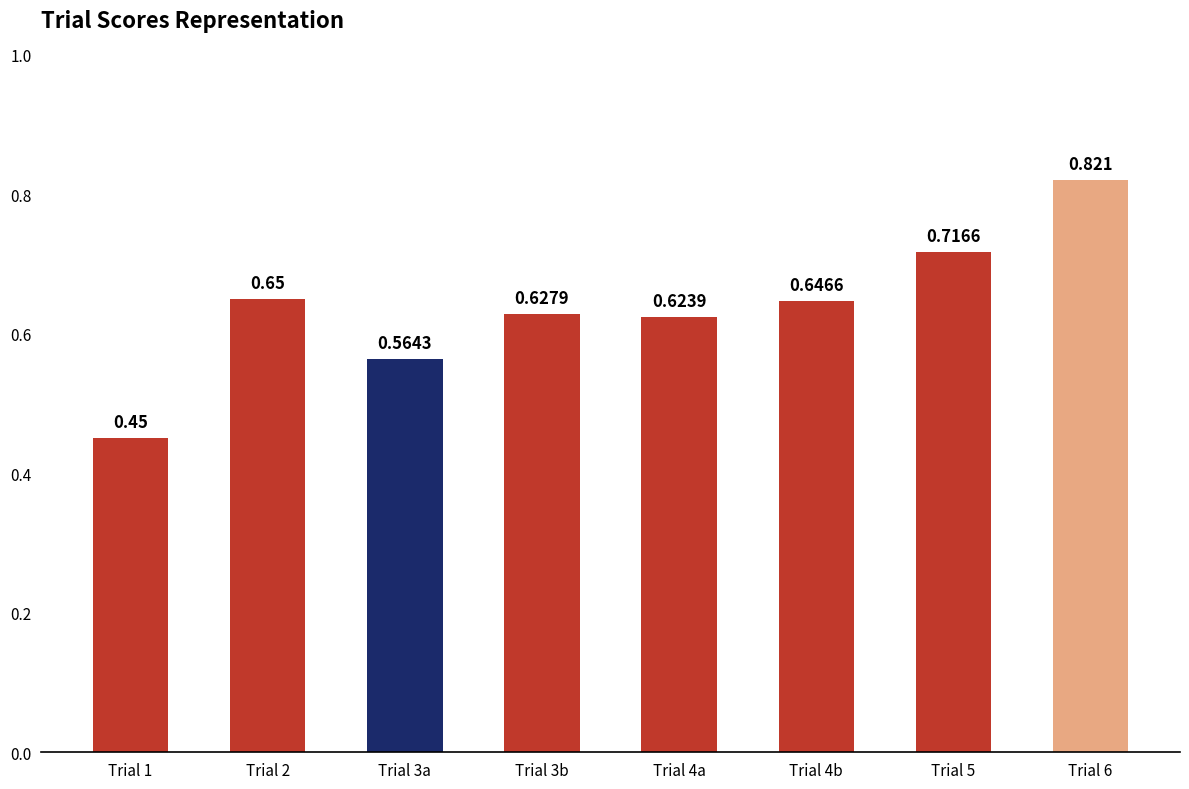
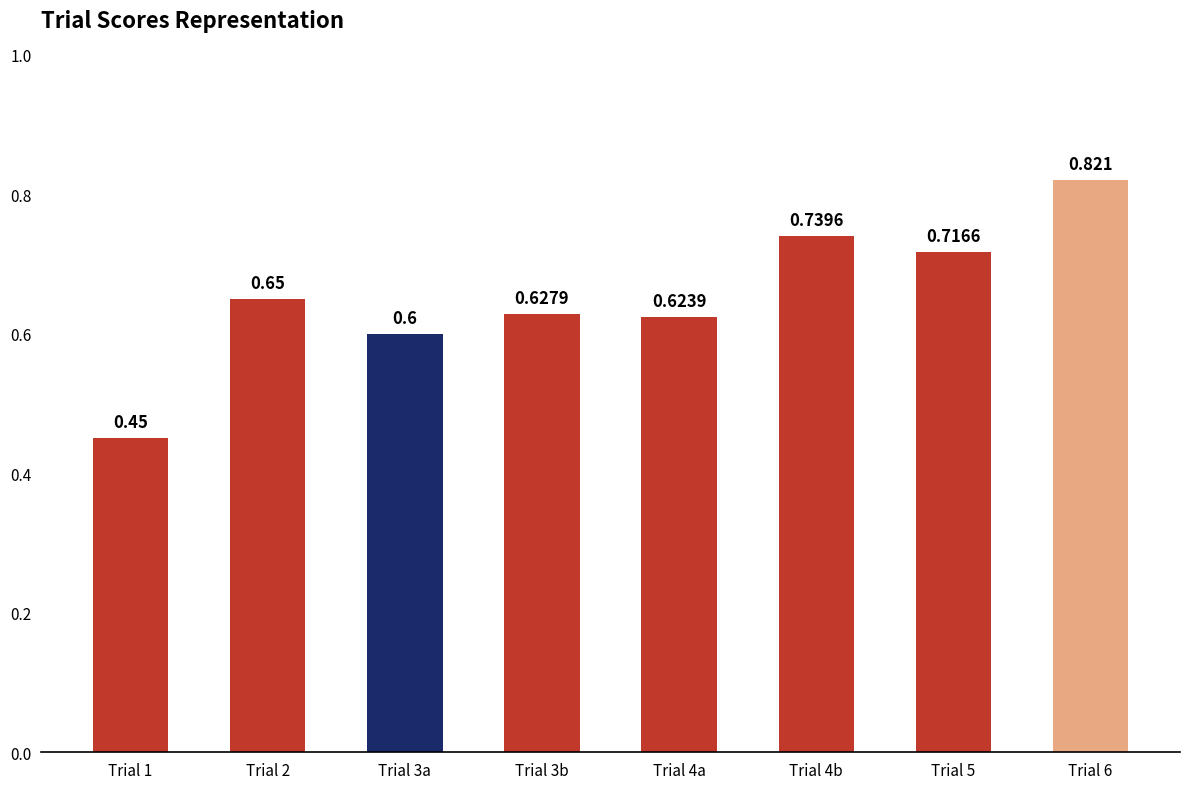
  {
    "Trial 1": 0.45,
    "Trial 2": 0.65,
-   "Trial 3a": 0.5643,
+   "Trial 3a": 0.6,
    "Trial 3b": 0.6279,
    "Trial 4a": 0.6239,
-   "Trial 4b": 0.6466,
+   "Trial 4b": 0.7396,
    "Trial 5": 0.7166,
    "Trial 6": 0.821
  }
